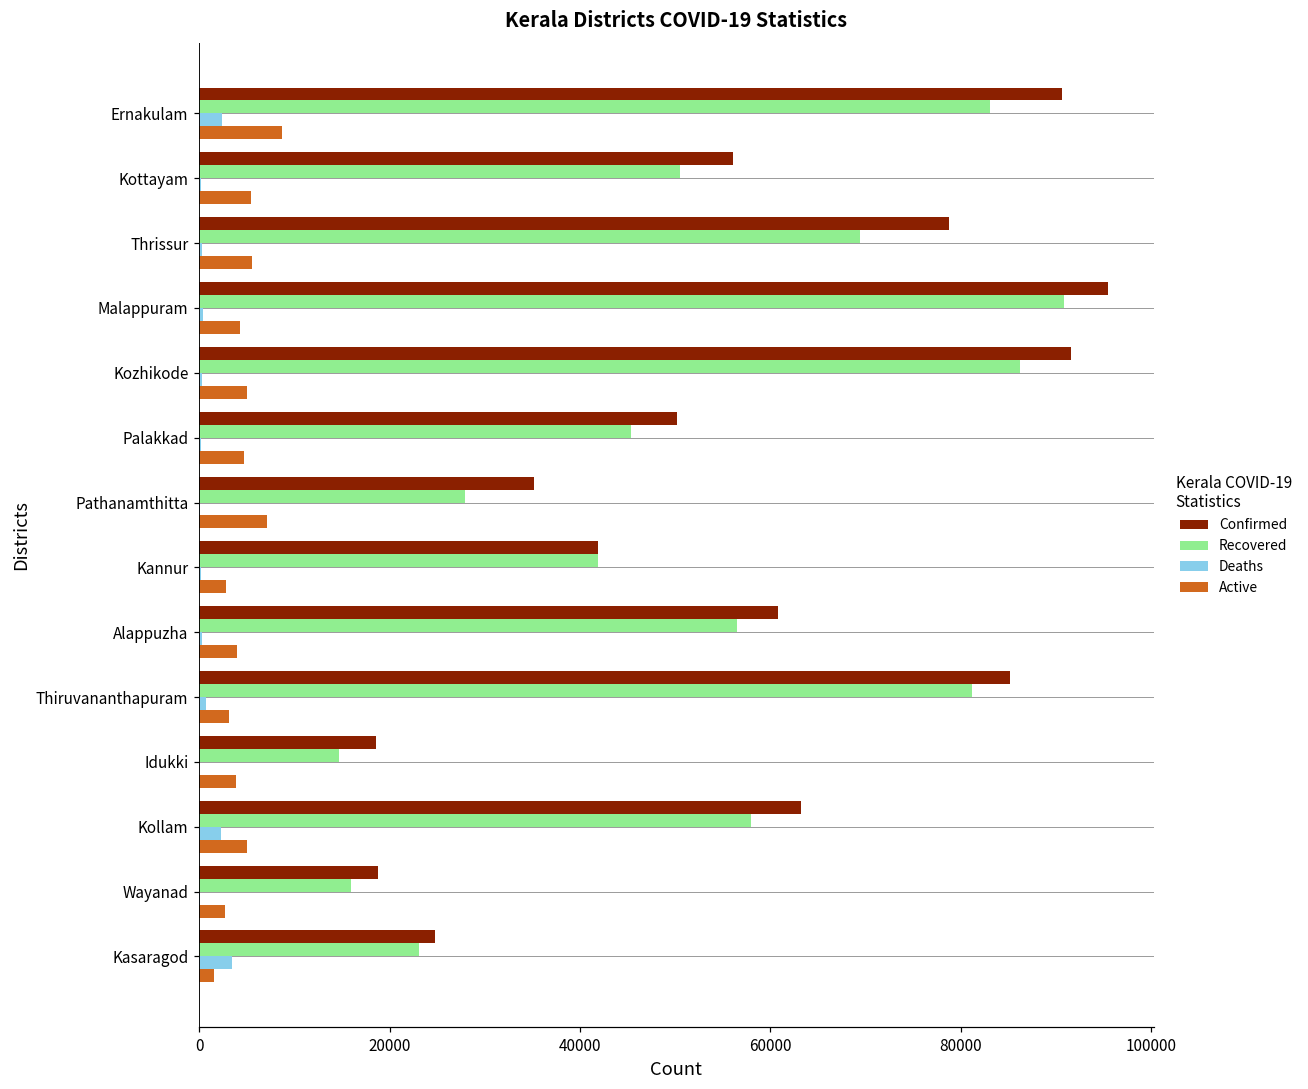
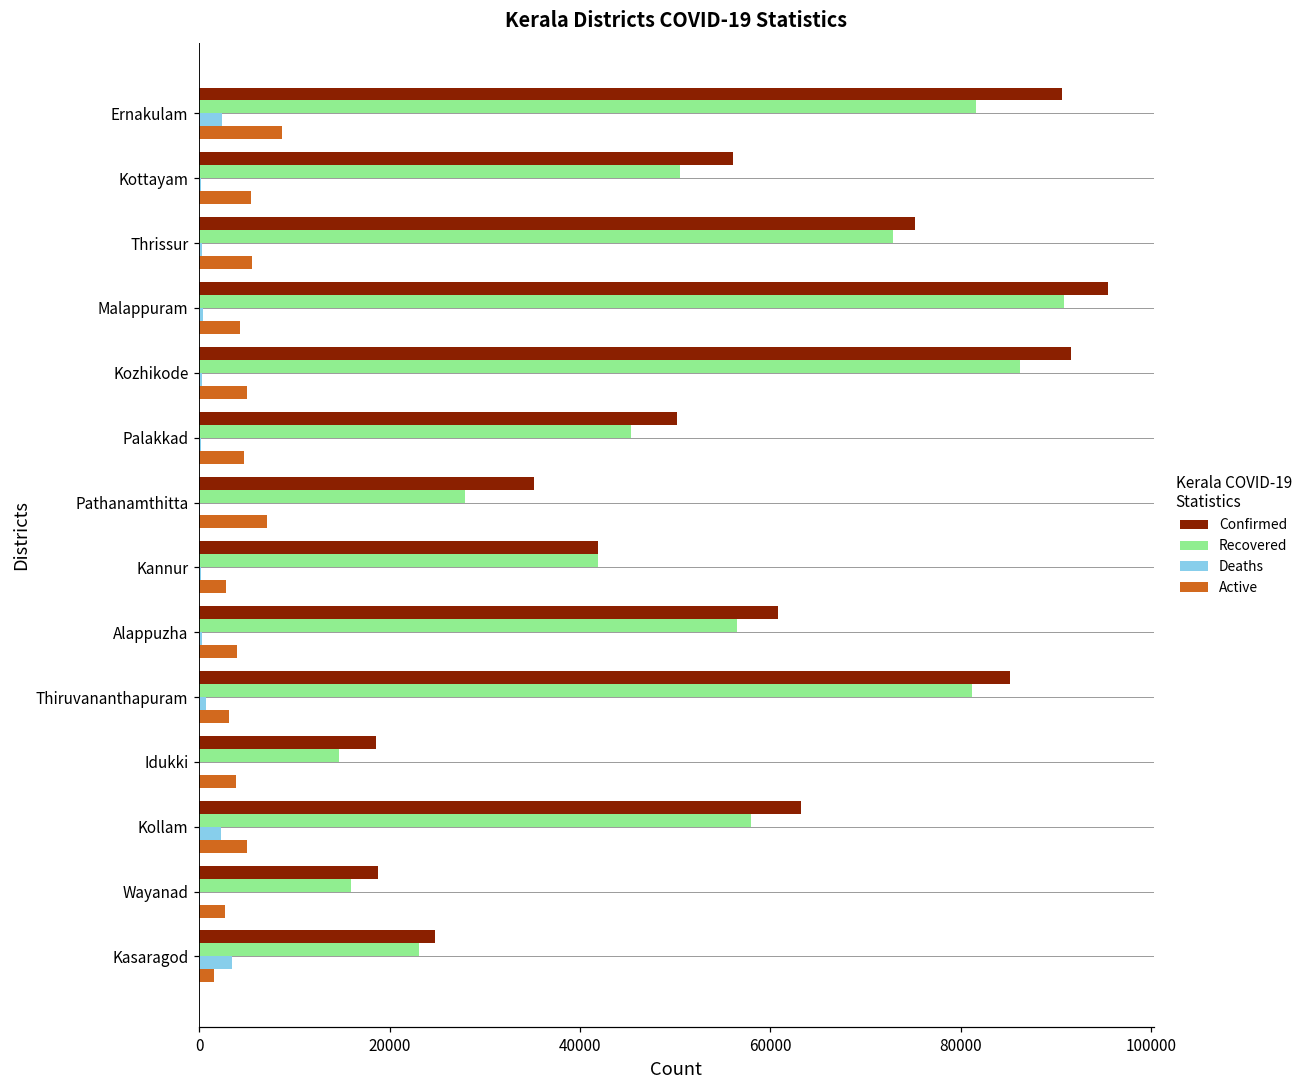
  {
    "Confirmed": {
      "Ernakulam": 91000,
      "Kottayam": 56000,
-     "Thrissur": 79000,
+     "Thrissur": 75000,
      "Malappuram": 95000,
      "Kozhikode": 92000,
      "Palakkad": 50000,
      "Pathanamthitta": 35000,
      "Kannur": 42000,
      "Alappuzha": 61000,
      "Thiruvananthapuram": 85000,
      "Idukki": 19000,
      "Kollam": 63000,
      "Wayanad": 19000,
      "Kasaragod": 25000
    },
    "Recovered": {
-     "Ernakulam": 83000,
+     "Ernakulam": 82000,
      "Kottayam": 50000,
-     "Thrissur": 69000,
+     "Thrissur": 73000,
      "Malappuram": 91000,
      "Kozhikode": 86000,
      "Palakkad": 45000,
      "Pathanamthitta": 28000,
      "Kannur": 42000,
      "Alappuzha": 56000,
      "Thiruvananthapuram": 81000,
      "Idukki": 15000,
      "Kollam": 58000,
      "Wayanad": 16000,
      "Kasaragod": 23000
    },
    "Deaths": {
      "Ernakulam": 2000,
      "Thrissur": 0,
      "Malappuram": 0,
      "Kozhikode": 0,
      "Thiruvananthapuram": 1000,
      "Kollam": 2000,
      "Kasaragod": 3000
    },
    "Active": {
      "Ernakulam": 9000,
      "Kottayam": 5000,
      "Thrissur": 6000,
      "Malappuram": 4000,
      "Kozhikode": 5000,
      "Palakkad": 5000,
      "Pathanamthitta": 7000,
      "Kannur": 3000,
      "Alappuzha": 4000,
      "Thiruvananthapuram": 3000,
      "Idukki": 4000,
      "Kollam": 5000,
      "Wayanad": 3000,
      "Kasaragod": 2000
    }
  }
